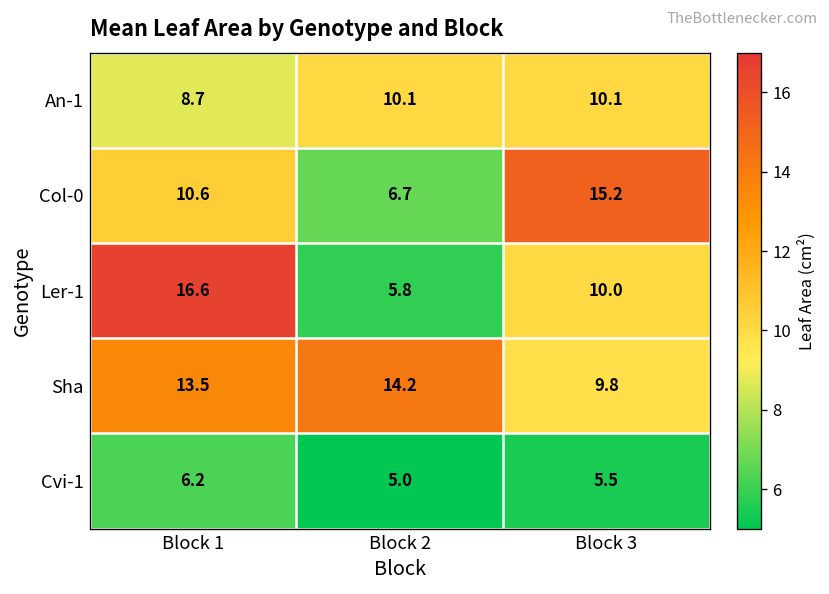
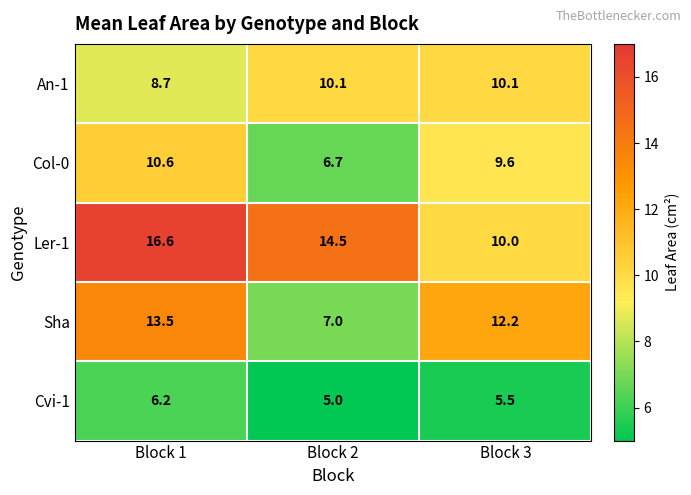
  {
    "An-1": {
      "Block 1": 8.7,
      "Block 2": 10.1,
      "Block 3": 10.1
    },
    "Col-0": {
      "Block 1": 10.6,
      "Block 2": 6.7,
-     "Block 3": 15.2
+     "Block 3": 9.6
    },
    "Ler-1": {
      "Block 1": 16.6,
-     "Block 2": 5.8,
+     "Block 2": 14.5,
      "Block 3": 10.0
    },
    "Sha": {
      "Block 1": 13.5,
-     "Block 2": 14.2,
-     "Block 3": 9.8
+     "Block 2": 7.0,
+     "Block 3": 12.2
    },
    "Cvi-1": {
      "Block 1": 6.2,
      "Block 2": 5.0,
      "Block 3": 5.5
    }
  }
